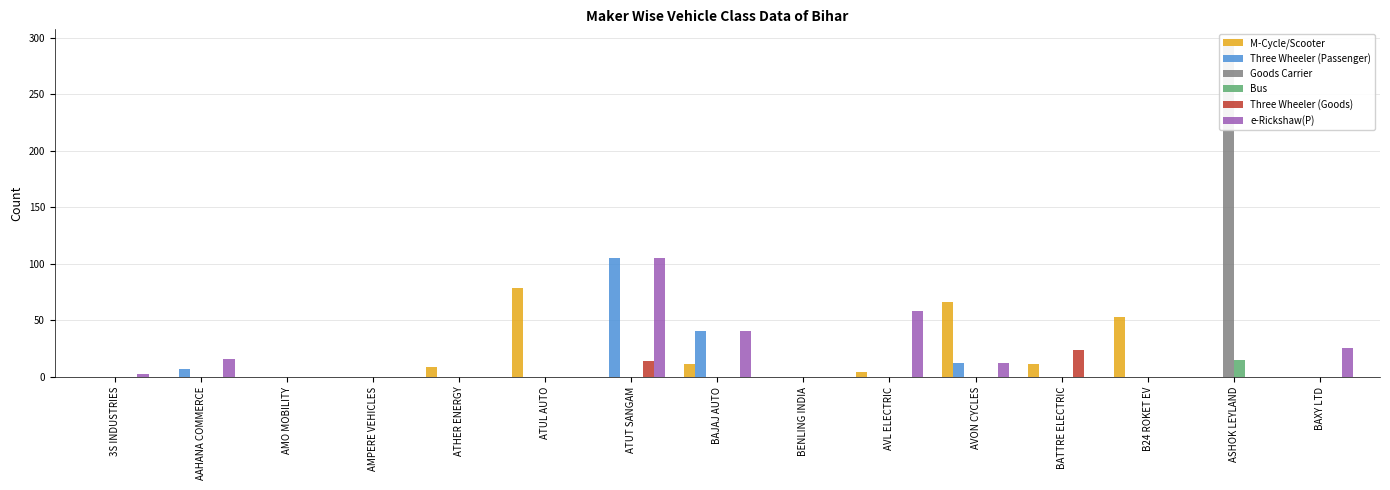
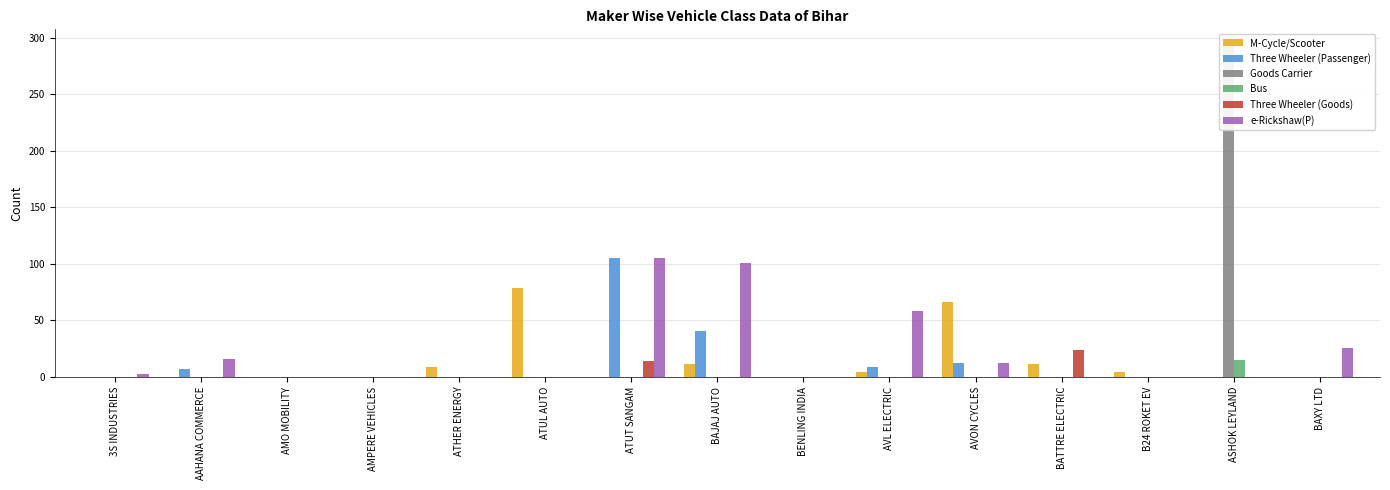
  {
    "M-Cycle/Scooter": {
      "3S INDUSTRIES": 0,
      "AAHANA COMMERCE": 0,
      "AMO MOBILITY": 0,
      "AMPERE VEHICLES": 0,
      "ATHER ENERGY": 9,
      "ATUL AUTO": 79,
      "ATUT SANGAM": 0,
      "BAJAJ AUTO": 11,
      "BENLING INDIA": 0,
      "AVL ELECTRIC": 4,
      "AVON CYCLES": 66,
      "BATTRE ELECTRIC": 11,
-     "B24 ROKET EV": 53,
+     "B24 ROKET EV": 4,
      "ASHOK LEYLAND": 0,
      "BAXY LTD": 0
    },
    "Three Wheeler (Passenger)": {
      "3S INDUSTRIES": 0,
      "AAHANA COMMERCE": 7,
      "AMO MOBILITY": 0,
      "AMPERE VEHICLES": 0,
      "ATHER ENERGY": 0,
      "ATUL AUTO": 0,
      "ATUT SANGAM": 105,
      "BAJAJ AUTO": 41,
      "BENLING INDIA": 0,
-     "AVL ELECTRIC": 0,
+     "AVL ELECTRIC": 9,
      "AVON CYCLES": 12,
      "BATTRE ELECTRIC": 0,
      "B24 ROKET EV": 0,
      "ASHOK LEYLAND": 0,
      "BAXY LTD": 0
    },
    "Goods Carrier": {
      "3S INDUSTRIES": 0,
      "AAHANA COMMERCE": 0,
      "AMO MOBILITY": 0,
      "AMPERE VEHICLES": 0,
      "ATHER ENERGY": 0,
      "ATUL AUTO": 0,
      "ATUT SANGAM": 0,
      "BAJAJ AUTO": 0,
      "BENLING INDIA": 0,
      "AVL ELECTRIC": 0,
      "AVON CYCLES": 0,
      "BATTRE ELECTRIC": 0,
      "B24 ROKET EV": 0,
      "BAXY LTD": 0
    },
    "Bus": {
      "3S INDUSTRIES": 0,
      "AAHANA COMMERCE": 0,
      "AMO MOBILITY": 0,
      "AMPERE VEHICLES": 0,
      "ATHER ENERGY": 0,
      "ATUL AUTO": 0,
      "ATUT SANGAM": 0,
      "BAJAJ AUTO": 0,
      "BENLING INDIA": 0,
      "AVL ELECTRIC": 0,
      "AVON CYCLES": 0,
      "BATTRE ELECTRIC": 0,
      "B24 ROKET EV": 0,
      "ASHOK LEYLAND": 15,
      "BAXY LTD": 0
    },
    "Three Wheeler (Goods)": {
      "3S INDUSTRIES": 0,
      "AAHANA COMMERCE": 0,
      "AMO MOBILITY": 0,
      "AMPERE VEHICLES": 0,
      "ATHER ENERGY": 0,
      "ATUL AUTO": 0,
      "ATUT SANGAM": 14,
      "BAJAJ AUTO": 0,
      "BENLING INDIA": 0,
      "AVL ELECTRIC": 0,
      "AVON CYCLES": 0,
      "BATTRE ELECTRIC": 24,
      "B24 ROKET EV": 0,
      "ASHOK LEYLAND": 0,
      "BAXY LTD": 0
    },
    "e-Rickshaw(P)": {
      "3S INDUSTRIES": 3,
      "AAHANA COMMERCE": 16,
      "AMO MOBILITY": 0,
      "AMPERE VEHICLES": 0,
      "ATHER ENERGY": 0,
      "ATUL AUTO": 0,
      "ATUT SANGAM": 105,
-     "BAJAJ AUTO": 41,
+     "BAJAJ AUTO": 101,
      "BENLING INDIA": 0,
      "AVL ELECTRIC": 58,
      "AVON CYCLES": 12,
      "BATTRE ELECTRIC": 0,
      "B24 ROKET EV": 0,
      "ASHOK LEYLAND": 0,
      "BAXY LTD": 26
    }
  }
